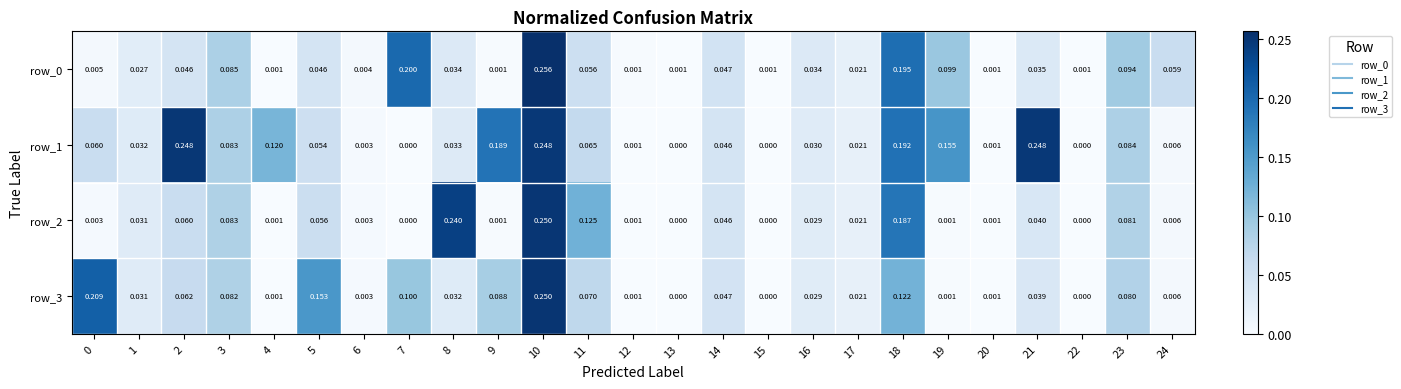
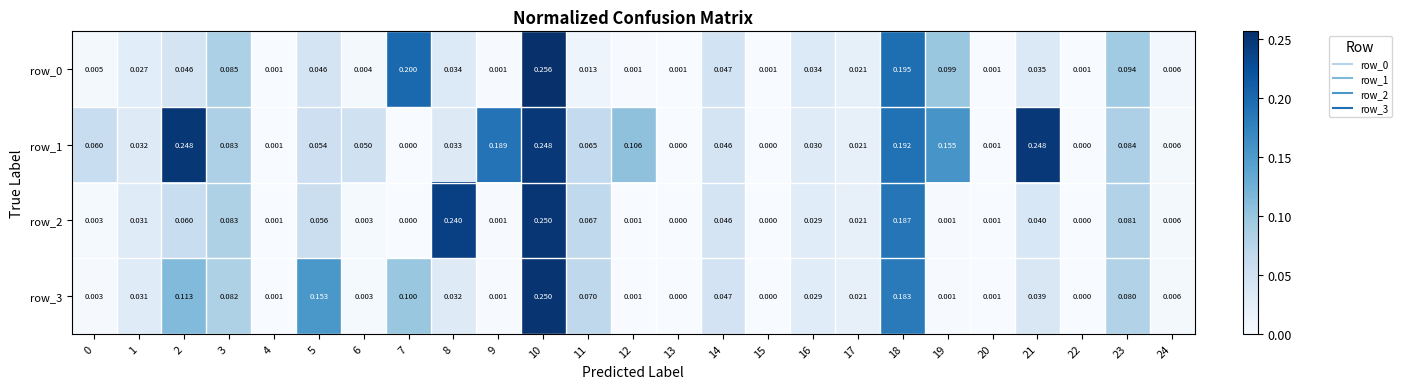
  {
    "row_0": {
      "0": 0.005,
      "1": 0.027,
      "2": 0.046,
      "3": 0.085,
      "4": 0.001,
      "5": 0.046,
      "6": 0.004,
      "7": 0.200,
      "8": 0.034,
      "9": 0.001,
      "10": 0.256,
-     "11": 0.056,
+     "11": 0.013,
      "12": 0.001,
      "13": 0.001,
      "14": 0.047,
      "15": 0.001,
      "16": 0.034,
      "17": 0.021,
      "18": 0.195,
      "19": 0.099,
      "20": 0.001,
      "21": 0.035,
      "22": 0.001,
      "23": 0.094,
-     "24": 0.059
+     "24": 0.006
    },
    "row_1": {
      "0": 0.060,
      "1": 0.032,
      "2": 0.248,
      "3": 0.083,
-     "4": 0.120,
+     "4": 0.001,
      "5": 0.054,
-     "6": 0.003,
+     "6": 0.050,
      "7": 0.000,
      "8": 0.033,
      "9": 0.189,
      "10": 0.248,
      "11": 0.065,
-     "12": 0.001,
+     "12": 0.106,
      "13": 0.000,
      "14": 0.046,
      "15": 0.000,
      "16": 0.030,
      "17": 0.021,
      "18": 0.192,
      "19": 0.155,
      "20": 0.001,
      "21": 0.248,
      "22": 0.000,
      "23": 0.084,
      "24": 0.006
    },
    "row_2": {
      "0": 0.003,
      "1": 0.031,
      "2": 0.060,
      "3": 0.083,
      "4": 0.001,
      "5": 0.056,
      "6": 0.003,
      "7": 0.000,
      "8": 0.240,
      "9": 0.001,
      "10": 0.250,
-     "11": 0.125,
+     "11": 0.067,
      "12": 0.001,
      "13": 0.000,
      "14": 0.046,
      "15": 0.000,
      "16": 0.029,
      "17": 0.021,
      "18": 0.187,
      "19": 0.001,
      "20": 0.001,
      "21": 0.040,
      "22": 0.000,
      "23": 0.081,
      "24": 0.006
    },
    "row_3": {
-     "0": 0.209,
+     "0": 0.003,
      "1": 0.031,
-     "2": 0.062,
+     "2": 0.113,
      "3": 0.082,
      "4": 0.001,
      "5": 0.153,
      "6": 0.003,
      "7": 0.100,
      "8": 0.032,
-     "9": 0.088,
+     "9": 0.001,
      "10": 0.250,
      "11": 0.070,
      "12": 0.001,
      "13": 0.000,
      "14": 0.047,
      "15": 0.000,
      "16": 0.029,
      "17": 0.021,
-     "18": 0.122,
+     "18": 0.183,
      "19": 0.001,
      "20": 0.001,
      "21": 0.039,
      "22": 0.000,
      "23": 0.080,
      "24": 0.006
    }
  }
